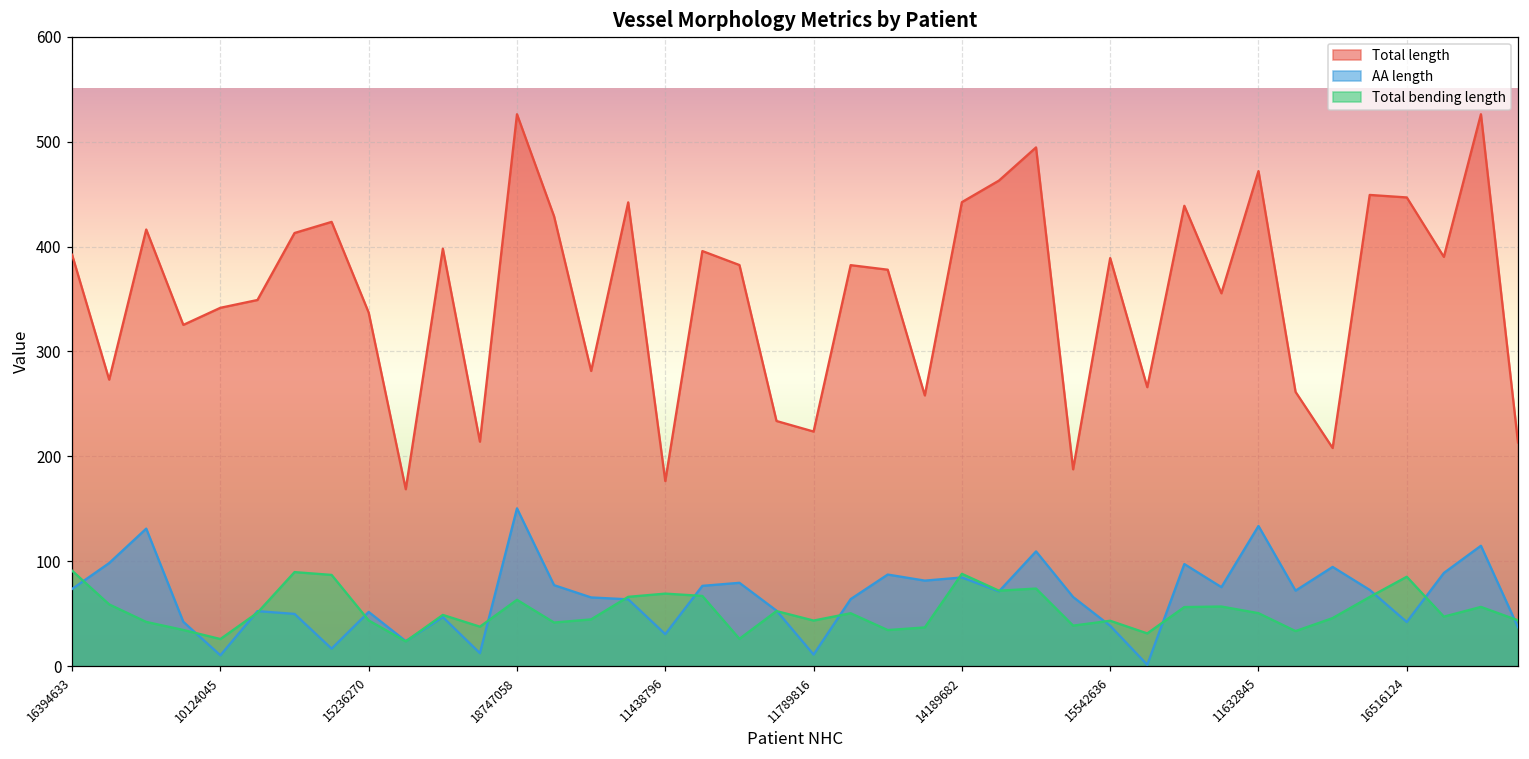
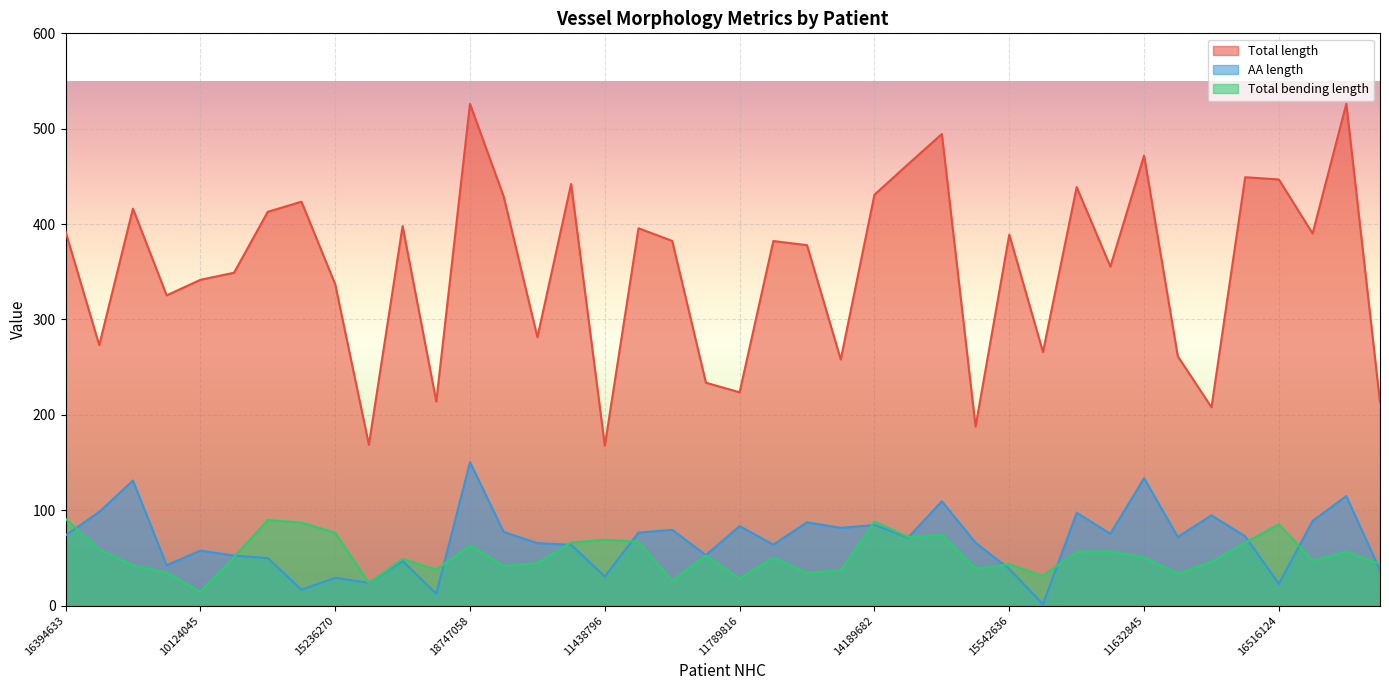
  {
    "Total length": {
      "16394633": 390,
      "10124045": 340,
      "15236270": 340,
      "18747058": 530,
-     "11438796": 180,
+     "11438796": 170,
      "11789816": 220,
-     "14189682": 440,
+     "14189682": 430,
      "15542636": 390,
      "11632845": 470,
      "16516124": 450
    },
    "AA length": {
      "16394633": 70,
-     "10124045": 10,
-     "15236270": 50,
+     "10124045": 60,
+     "15236270": 30,
      "18747058": 150,
      "11438796": 30,
-     "11789816": 10,
+     "11789816": 80,
      "14189682": 80,
      "15542636": 40,
      "11632845": 130,
-     "16516124": 40
+     "16516124": 20
    },
    "Total bending length": {
      "16394633": 90,
-     "10124045": 30,
-     "15236270": 40,
+     "10124045": 10,
+     "15236270": 80,
      "18747058": 60,
      "11438796": 70,
-     "11789816": 40,
+     "11789816": 30,
      "14189682": 90,
      "15542636": 40,
      "11632845": 50,
      "16516124": 90
    }
  }
